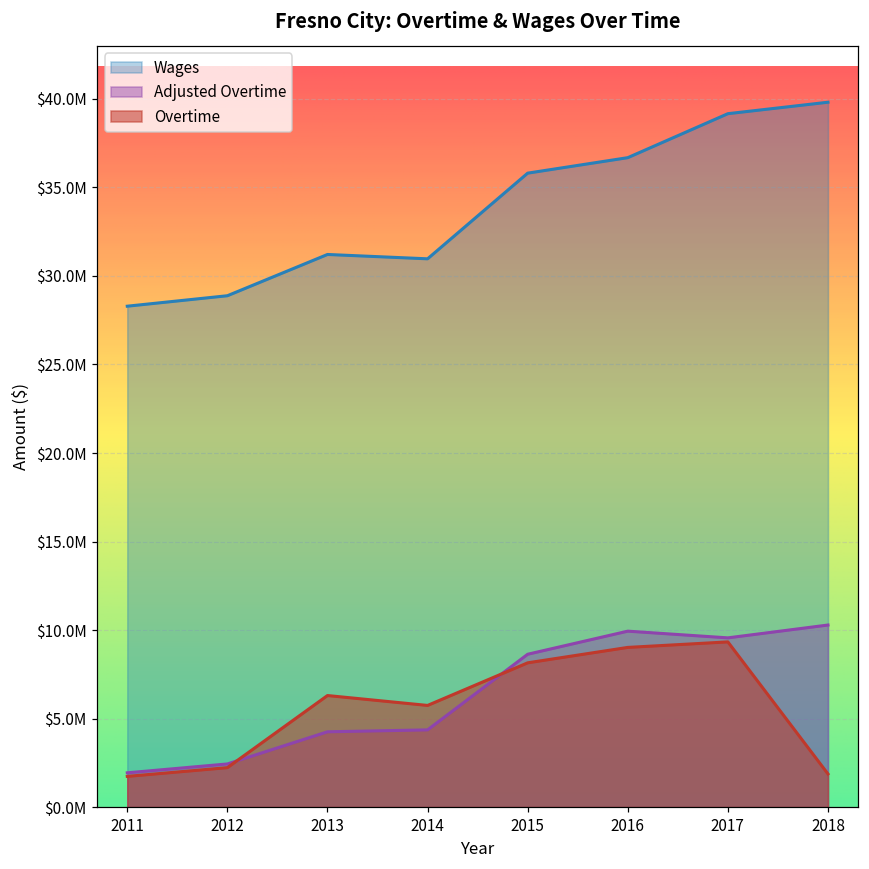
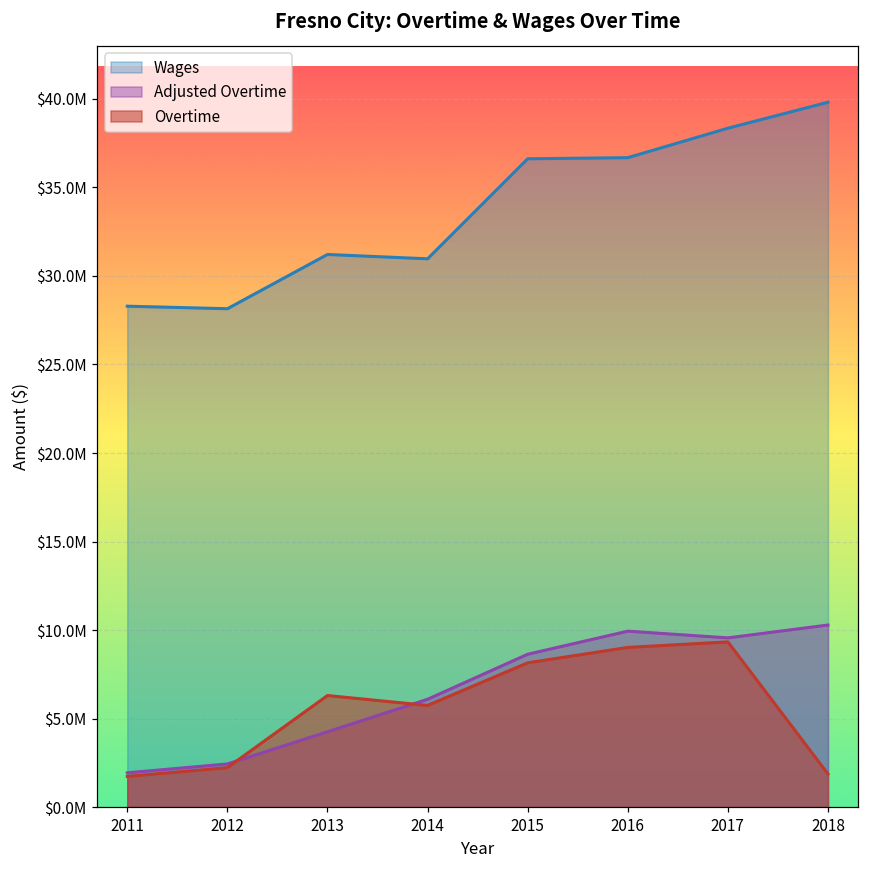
  {
    "Wages": {
      "2011": "$28300000",
-     "2012": "$28900000",
+     "2012": "$28100000",
      "2013": "$31200000",
      "2014": "$31000000",
-     "2015": "$35800000",
+     "2015": "$36600000",
      "2016": "$36700000",
-     "2017": "$39200000",
+     "2017": "$38300000",
      "2018": "$39800000"
    },
    "Adjusted Overtime": {
      "2011": "$1900000",
      "2012": "$2400000",
      "2013": "$4300000",
-     "2014": "$4400000",
+     "2014": "$6100000",
      "2015": "$8600000",
      "2016": "$9900000",
      "2017": "$9600000",
      "2018": "$10300000"
    },
    "Overtime": {
      "2011": "$1700000",
      "2012": "$2200000",
      "2013": "$6300000",
      "2014": "$5700000",
      "2015": "$8100000",
      "2016": "$9000000",
      "2017": "$9300000",
      "2018": "$1900000"
    }
  }
